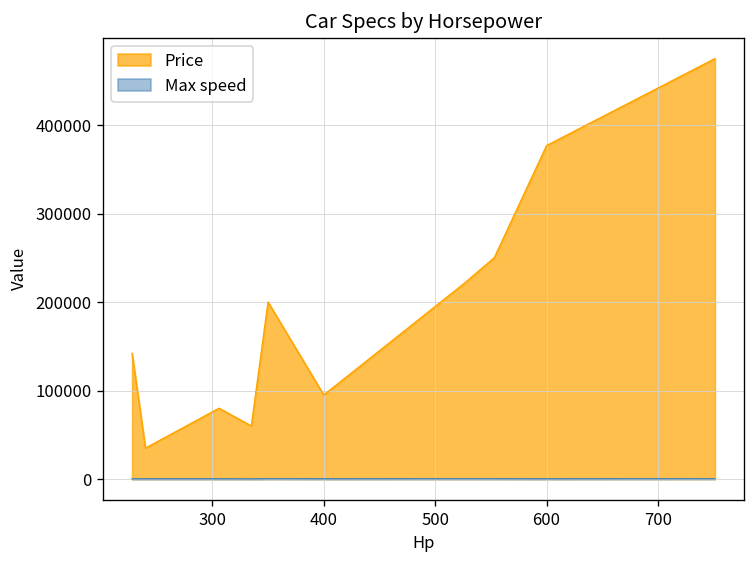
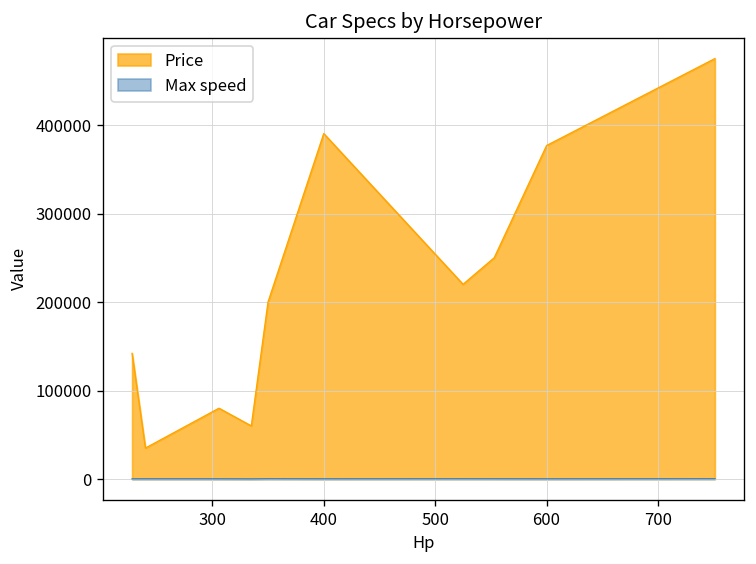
  {
    "Price": {
-     "400": 100000,
+     "400": 390000,
      "600": 380000
    },
    "Max speed": {
      "400": 0,
      "600": 0
    }
  }
